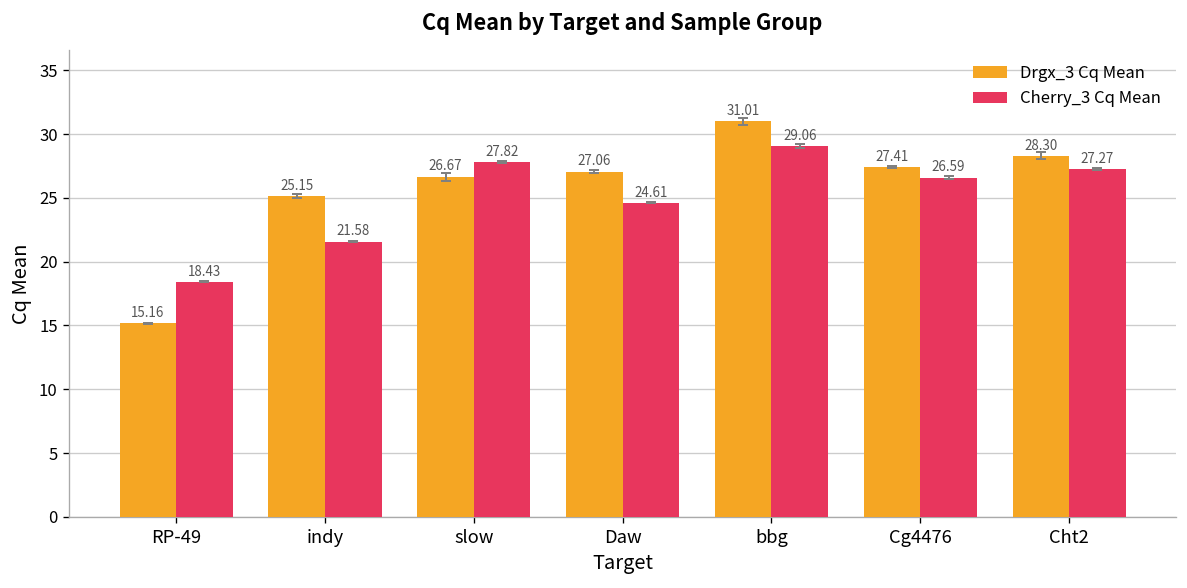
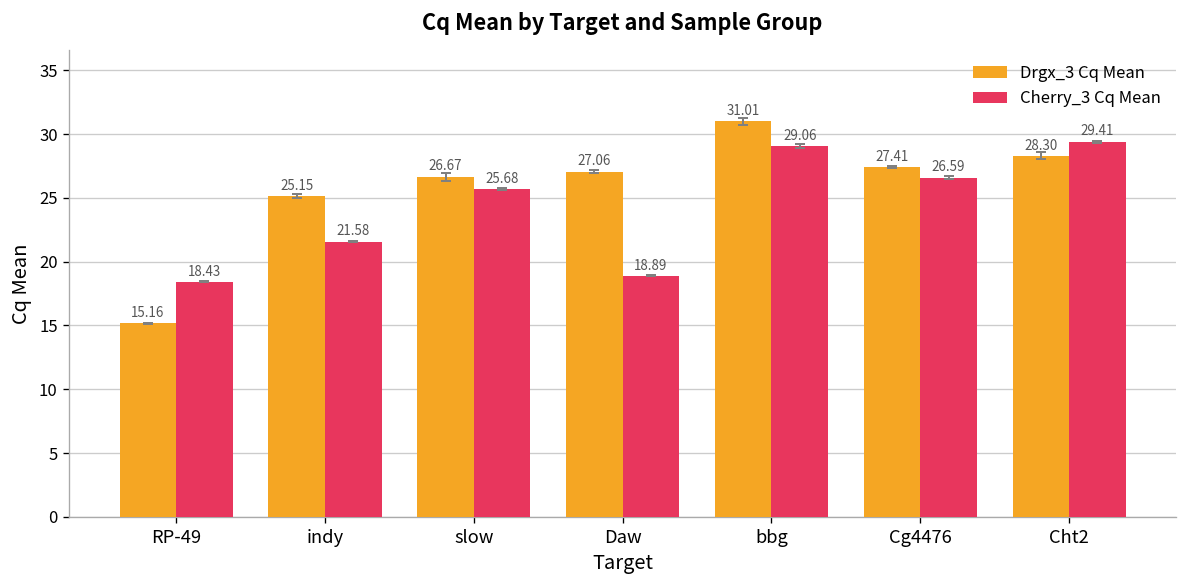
  {
    "Drgx_3 Cq Mean": {
      "RP-49": 15.16
    },
    "Cherry_3 Cq Mean": {
      "RP-49": 18.43,
      "indy": 21.58,
-     "slow": 27.82,
-     "Daw": 24.61,
-     "Cht2": 27.27
+     "slow": 25.68,
+     "Daw": 18.89,
+     "Cht2": 29.41
    }
  }
